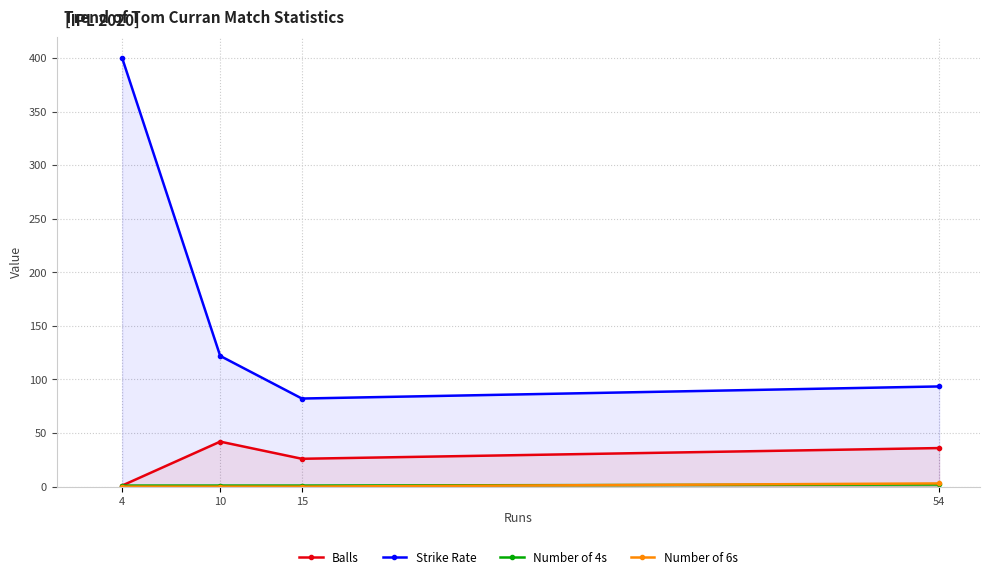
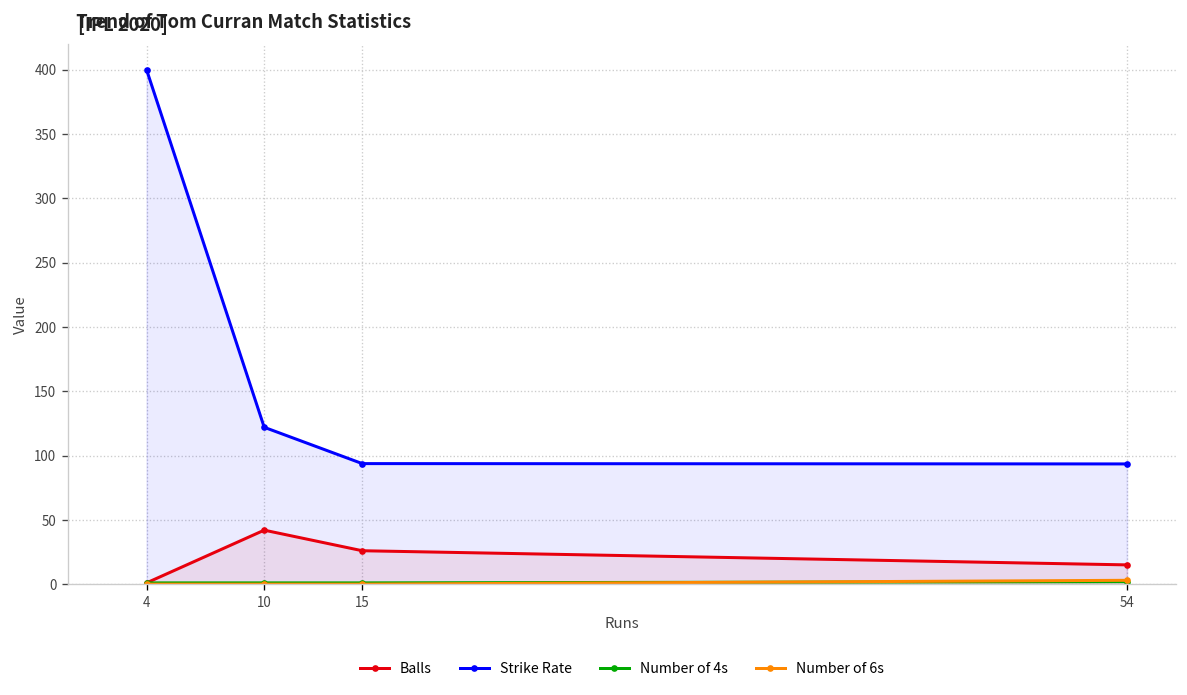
  {
    "Balls": {
      "10": 42,
      "15": 26,
-     "54": 36
+     "54": 15
    },
    "Strike Rate": {
      "4": 400,
      "10": 122,
-     "15": 82,
+     "15": 94,
      "54": 94
    }
  }
